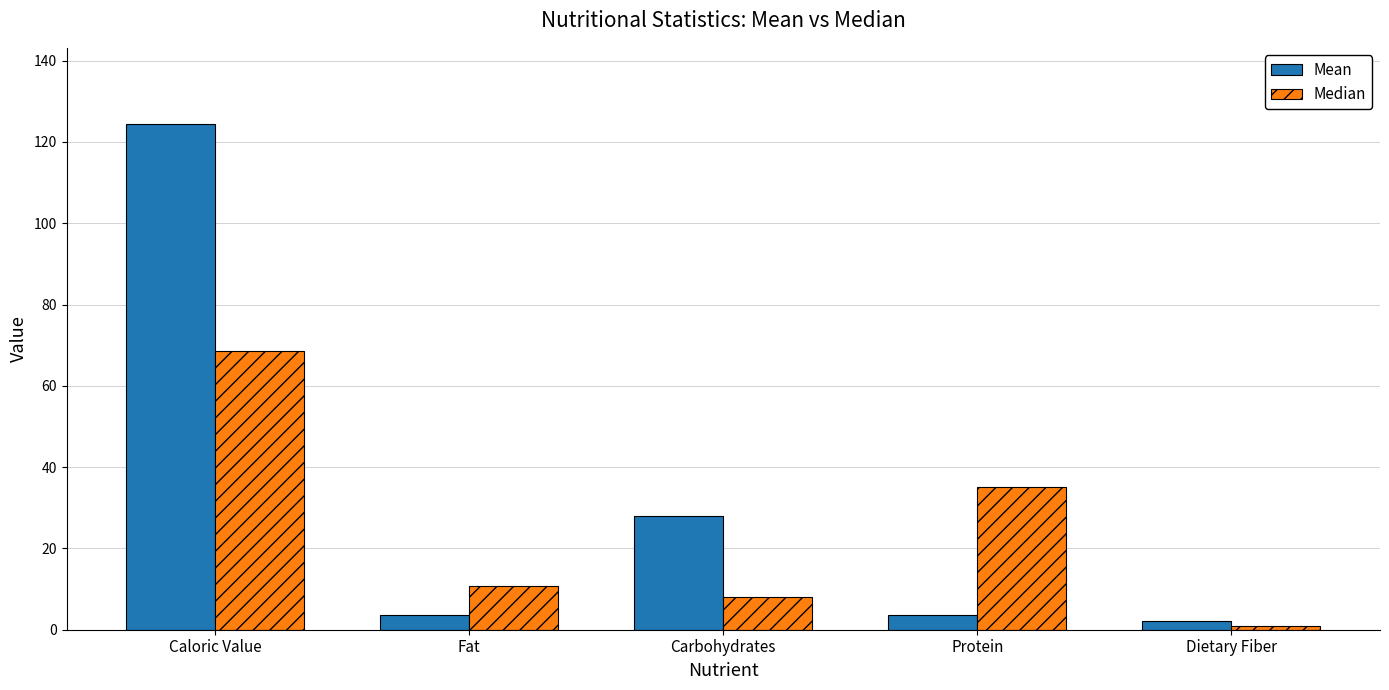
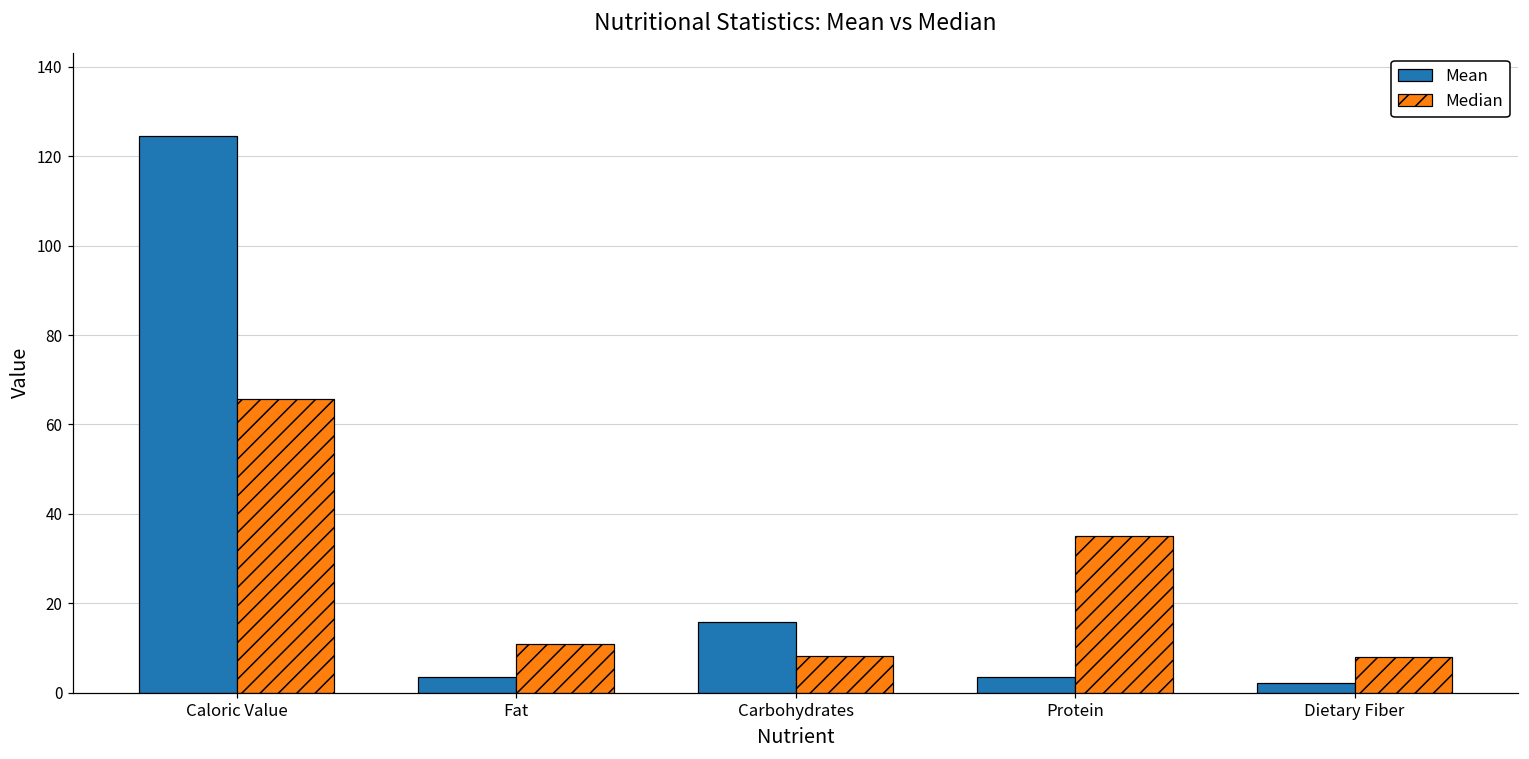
  {
    "Mean": {
      "Caloric Value": 124,
      "Fat": 4,
-     "Carbohydrates": 28,
+     "Carbohydrates": 16,
      "Protein": 4,
      "Dietary Fiber": 2
    },
    "Median": {
-     "Caloric Value": 69,
+     "Caloric Value": 66,
      "Fat": 11,
      "Carbohydrates": 8,
      "Protein": 35,
-     "Dietary Fiber": 1
+     "Dietary Fiber": 8
    }
  }
